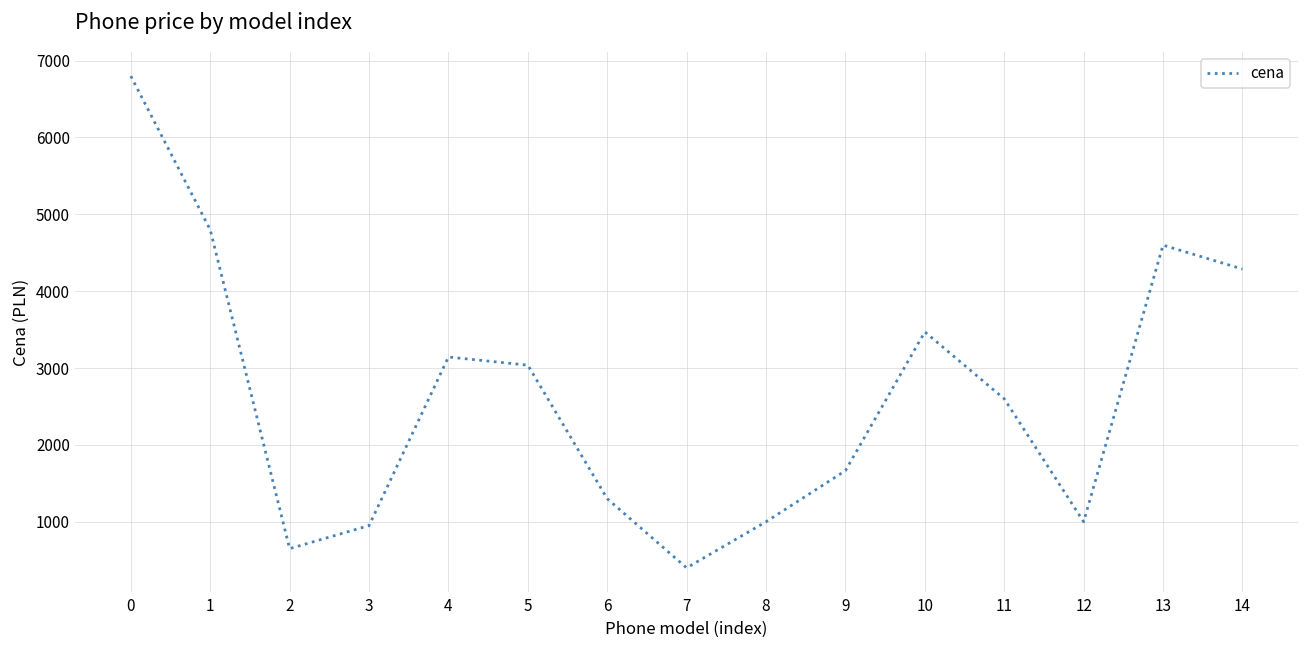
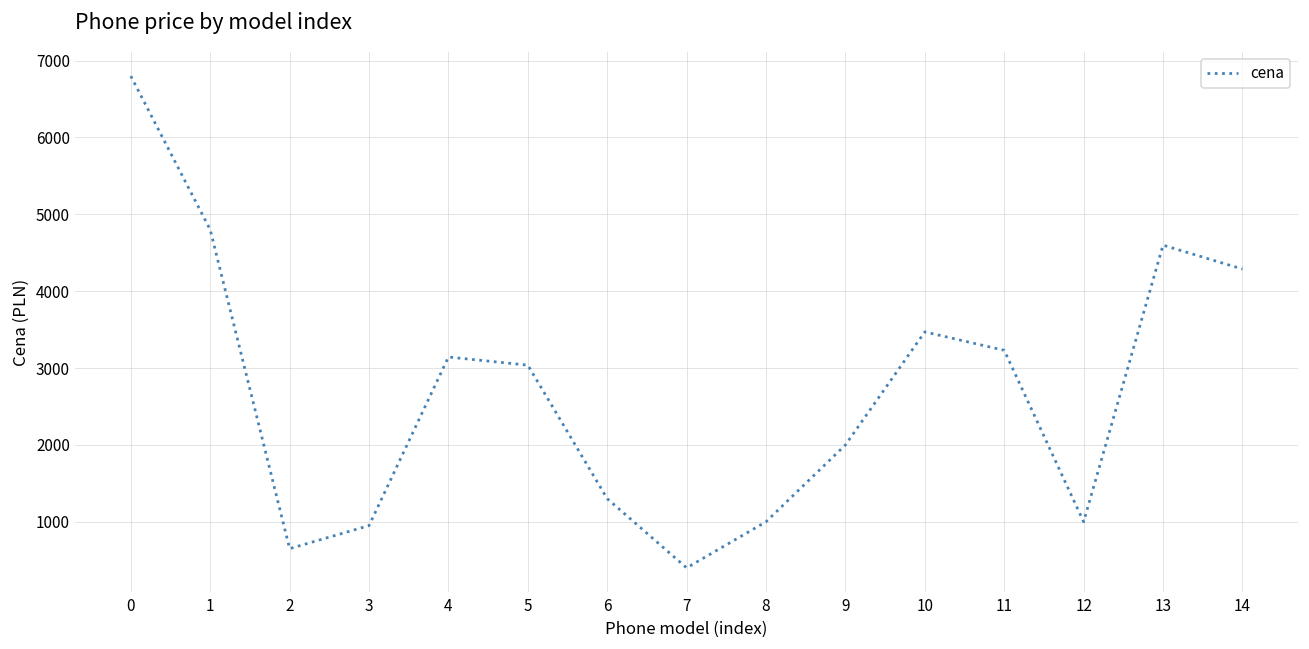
  {
    "0": 6800,
    "1": 4800,
    "2": 600,
    "3": 900,
    "4": 3100,
    "5": 3000,
    "6": 1300,
    "7": 400,
    "8": 1000,
-   "9": 1700,
+   "9": 2000,
    "10": 3500,
-   "11": 2600,
+   "11": 3200,
    "12": 1000,
    "13": 4600,
    "14": 4300
  }
